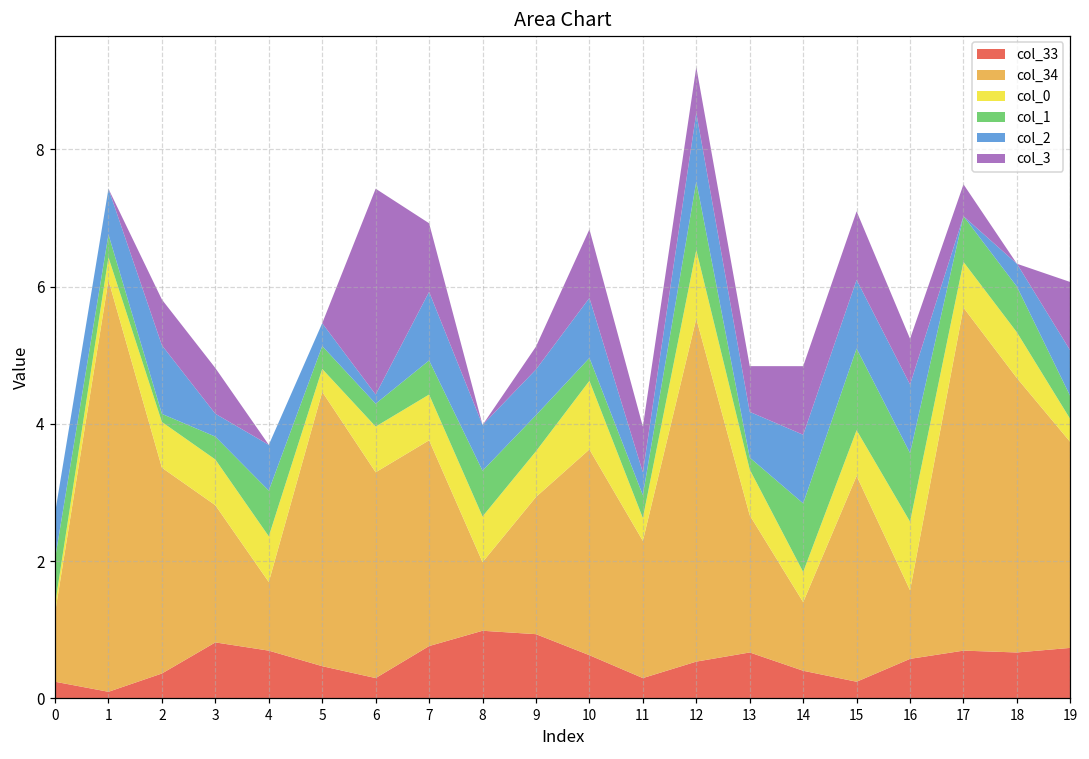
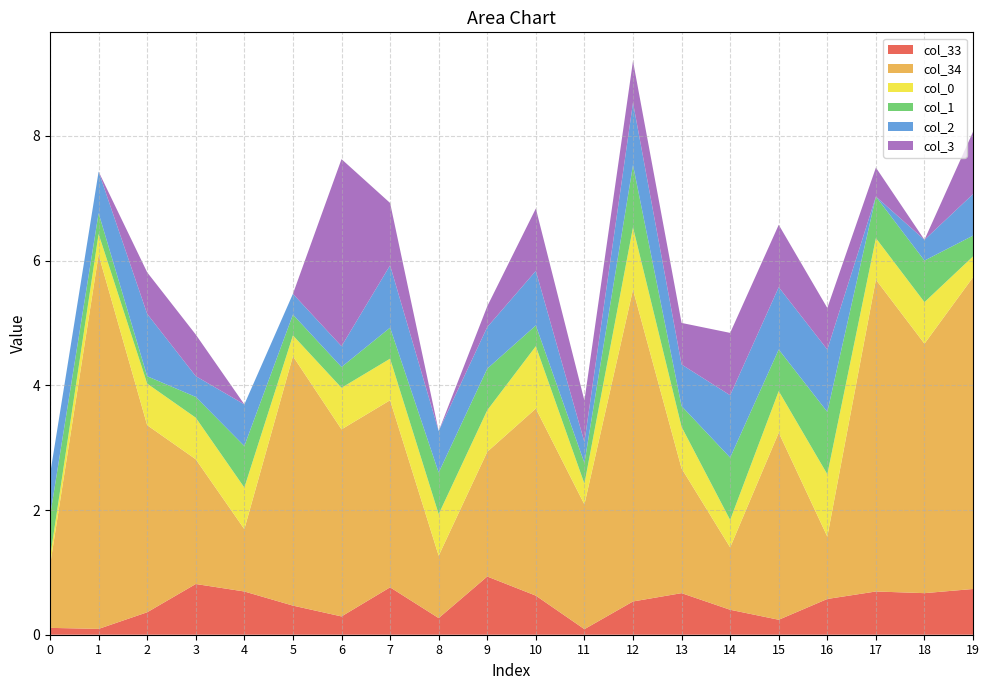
  {
    "col_33": {
-     "0": 0.2,
+     "0": 0.1,
      "1": 0.1,
      "2": 0.4,
      "3": 0.8,
      "4": 0.7,
      "5": 0.5,
      "6": 0.3,
      "7": 0.8,
-     "8": 1.0,
+     "8": 0.3,
      "9": 0.9,
      "10": 0.6,
-     "11": 0.3,
+     "11": 0.1,
      "12": 0.5,
      "13": 0.7,
      "14": 0.4,
      "15": 0.2,
      "16": 0.6,
      "17": 0.7,
      "18": 0.7,
      "19": 0.7
    },
    "col_34": {
      "0": 1,
      "1": 6,
      "2": 3,
      "3": 2,
      "4": 1,
      "5": 4,
      "6": 3,
      "7": 3,
      "8": 1,
      "9": 2,
      "10": 3,
      "11": 2,
      "12": 5,
      "13": 2,
      "14": 1,
      "15": 3,
      "16": 1,
      "17": 5,
      "18": 4,
-     "19": 3
+     "19": 5
    },
    "col_0": {
      "0": 0.1,
      "1": 0.3,
      "2": 0.7,
      "3": 0.7,
      "4": 0.7,
      "5": 0.3,
      "6": 0.7,
      "7": 0.7,
      "8": 0.7,
      "9": 0.7,
      "10": 1.0,
      "11": 0.3,
      "12": 1.0,
      "13": 0.7,
      "14": 0.4,
      "15": 0.7,
      "16": 1.0,
      "17": 0.7,
      "18": 0.7,
      "19": 0.3
    },
    "col_1": {
      "0": 0.7,
      "1": 0.3,
      "2": 0.1,
      "3": 0.3,
      "4": 0.7,
      "5": 0.3,
      "6": 0.3,
      "7": 0.5,
      "8": 0.7,
-     "9": 0.5,
+     "9": 0.7,
      "10": 0.3,
      "11": 0.3,
      "12": 1.0,
-     "13": 0.2,
+     "13": 0.3,
      "14": 1.0,
-     "15": 1.2,
+     "15": 0.7,
      "16": 1.0,
      "18": 0.7,
      "19": 0.3
    },
    "col_2": {
      "2": 1.0,
      "3": 0.3,
-     "6": 0.1,
+     "6": 0.3,
      "7": 1.0,
      "9": 0.7,
      "10": 0.9,
      "11": 0.3,
      "12": 1.0,
      "13": 0.7,
      "14": 1.0,
      "15": 1.0,
      "16": 1.0,
      "19": 0.7
    },
    "col_3": {
      "2": 0.7,
      "3": 0.7,
      "6": 3.0,
      "7": 1.0,
      "9": 0.3,
      "10": 1.0,
      "11": 0.7,
      "12": 0.7,
      "13": 0.7,
      "14": 1.0,
      "15": 1.0,
      "16": 0.7,
      "17": 0.5,
      "19": 1.0
    }
  }
